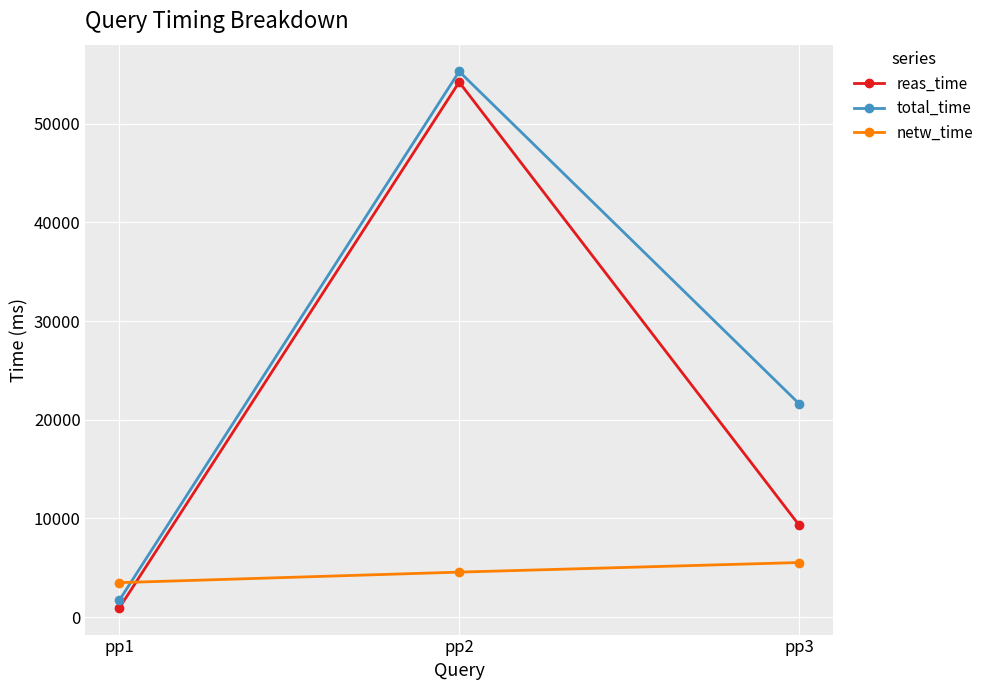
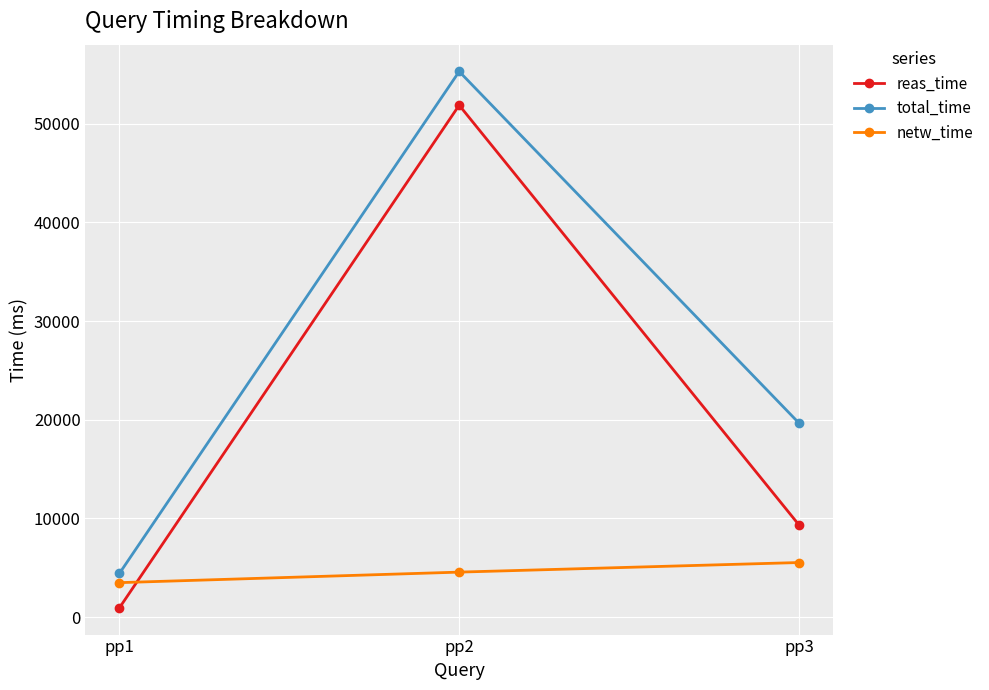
  {
    "reas_time": {
      "pp1": 1000,
-     "pp2": 54000,
+     "pp2": 52000,
      "pp3": 9000
    },
    "total_time": {
-     "pp1": 2000,
+     "pp1": 4000,
      "pp2": 55000,
-     "pp3": 22000
+     "pp3": 20000
    },
    "netw_time": {
      "pp1": 3000,
      "pp2": 5000,
      "pp3": 6000
    }
  }
